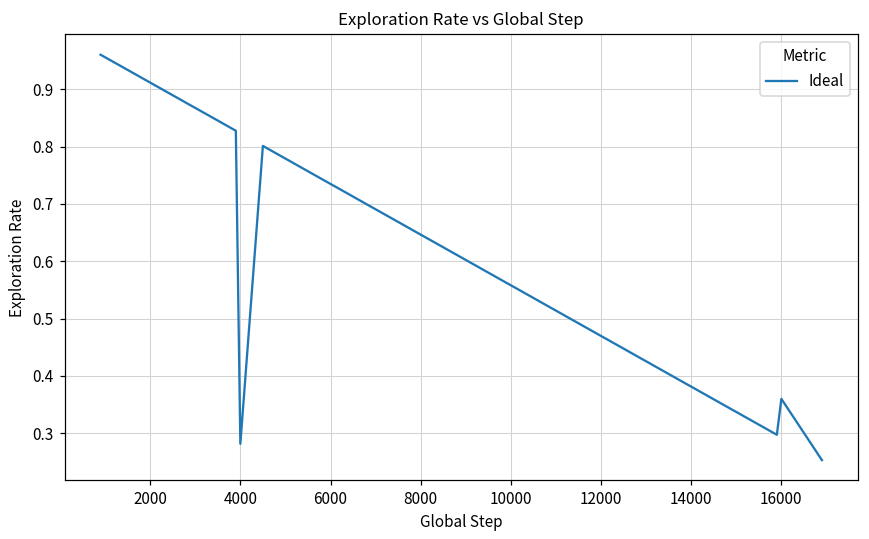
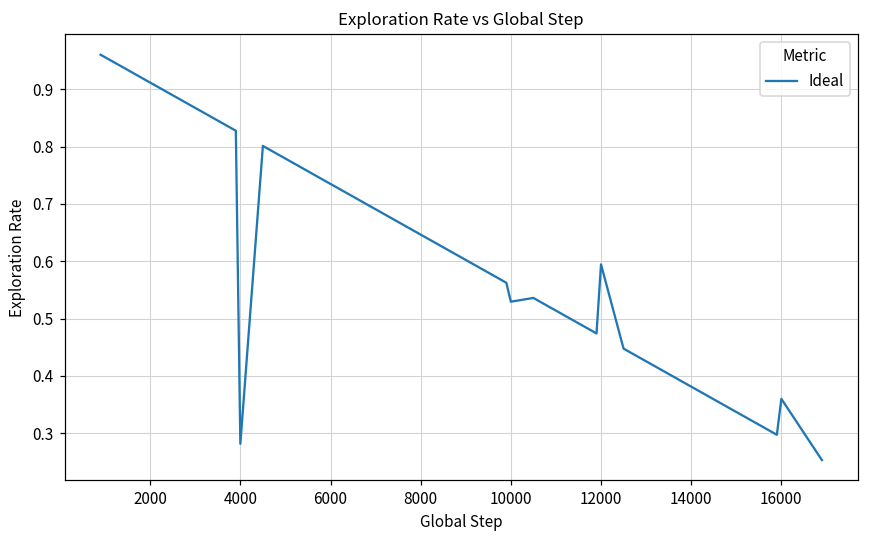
  {
    "2000": 0.91,
    "4000": 0.28,
    "6000": 0.73,
-   "10000": 0.56,
-   "12000": 0.47,
+   "10000": 0.53,
+   "12000": 0.59,
    "14000": 0.38,
    "16000": 0.36
  }
